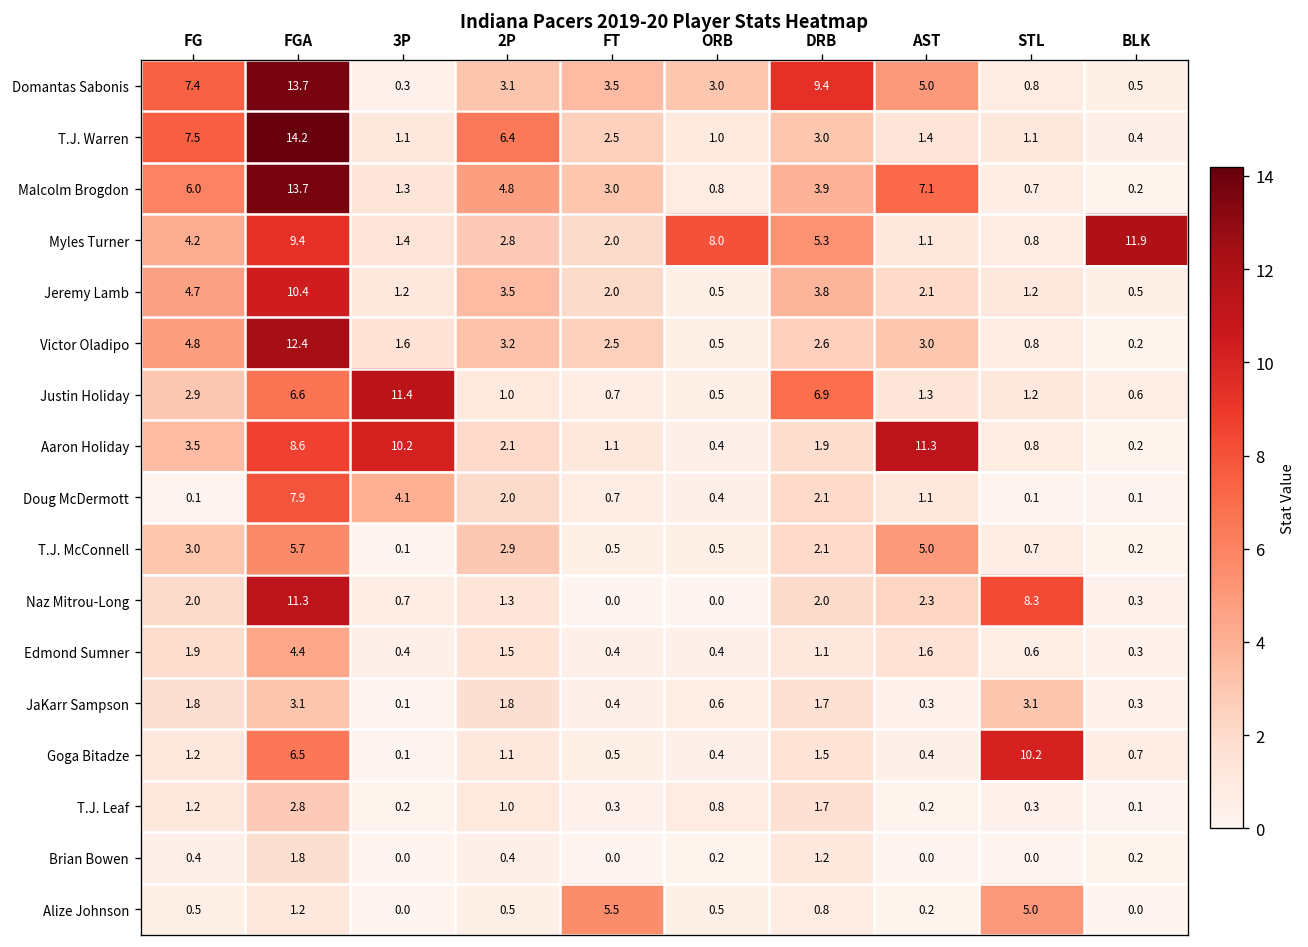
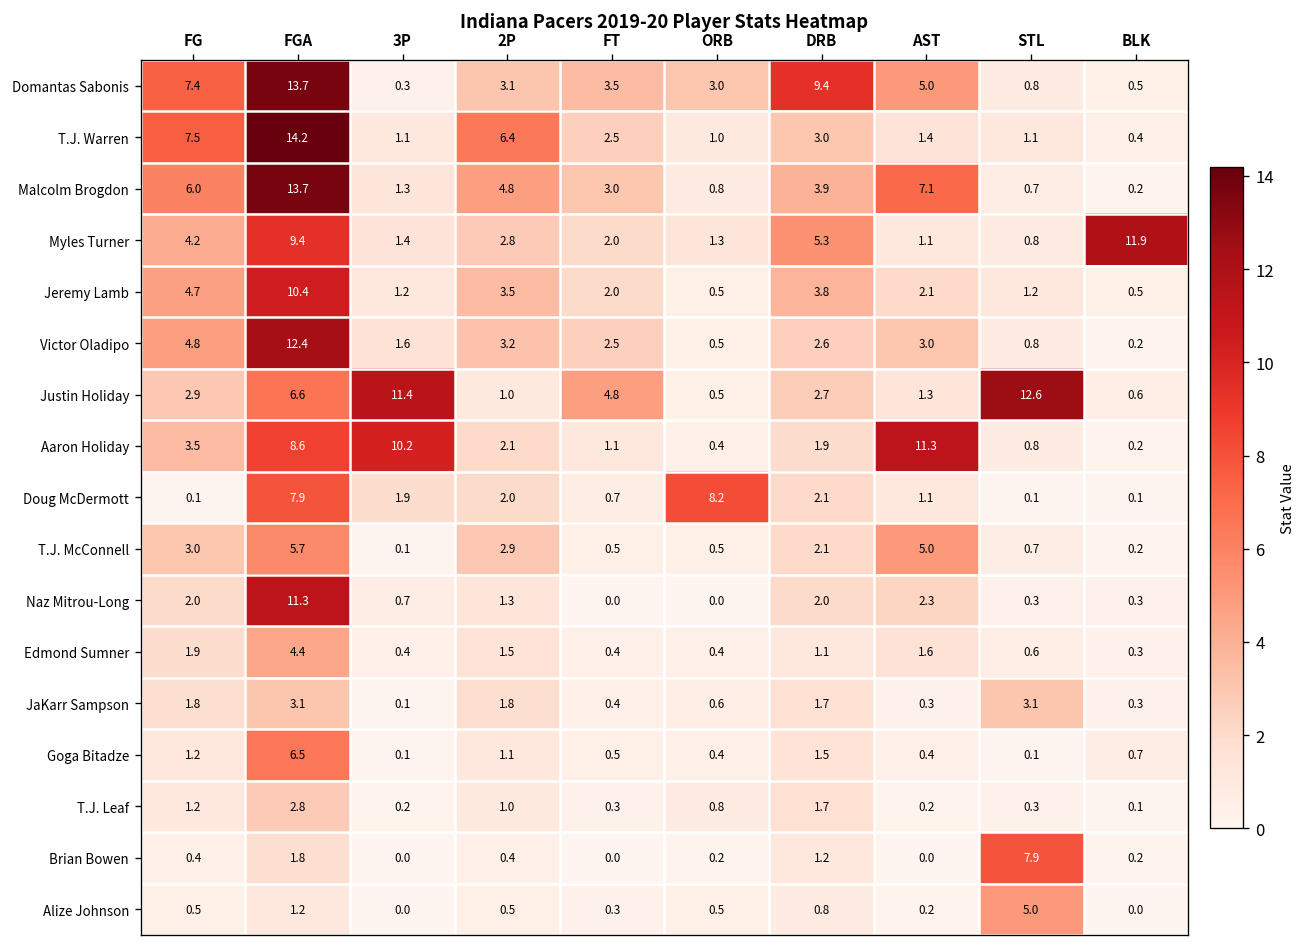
  {
    "Domantas Sabonis": {
      "FG": 7.4,
      "FGA": 13.7,
      "3P": 0.3,
      "2P": 3.1,
      "FT": 3.5,
      "ORB": 3.0,
      "DRB": 9.4,
      "AST": 5.0,
      "STL": 0.8,
      "BLK": 0.5
    },
    "T.J. Warren": {
      "FG": 7.5,
      "FGA": 14.2,
      "3P": 1.1,
      "2P": 6.4,
      "FT": 2.5,
      "ORB": 1.0,
      "DRB": 3.0,
      "AST": 1.4,
      "STL": 1.1,
      "BLK": 0.4
    },
    "Malcolm Brogdon": {
      "FG": 6.0,
      "FGA": 13.7,
      "3P": 1.3,
      "2P": 4.8,
      "FT": 3.0,
      "ORB": 0.8,
      "DRB": 3.9,
      "AST": 7.1,
      "STL": 0.7,
      "BLK": 0.2
    },
    "Myles Turner": {
      "FG": 4.2,
      "FGA": 9.4,
      "3P": 1.4,
      "2P": 2.8,
      "FT": 2.0,
-     "ORB": 8.0,
+     "ORB": 1.3,
      "DRB": 5.3,
      "AST": 1.1,
      "STL": 0.8,
      "BLK": 11.9
    },
    "Jeremy Lamb": {
      "FG": 4.7,
      "FGA": 10.4,
      "3P": 1.2,
      "2P": 3.5,
      "FT": 2.0,
      "ORB": 0.5,
      "DRB": 3.8,
      "AST": 2.1,
      "STL": 1.2,
      "BLK": 0.5
    },
    "Victor Oladipo": {
      "FG": 4.8,
      "FGA": 12.4,
      "3P": 1.6,
      "2P": 3.2,
      "FT": 2.5,
      "ORB": 0.5,
      "DRB": 2.6,
      "AST": 3.0,
      "STL": 0.8,
      "BLK": 0.2
    },
    "Justin Holiday": {
      "FG": 2.9,
      "FGA": 6.6,
      "3P": 11.4,
      "2P": 1.0,
-     "FT": 0.7,
+     "FT": 4.8,
      "ORB": 0.5,
-     "DRB": 6.9,
+     "DRB": 2.7,
      "AST": 1.3,
-     "STL": 1.2,
+     "STL": 12.6,
      "BLK": 0.6
    },
    "Aaron Holiday": {
      "FG": 3.5,
      "FGA": 8.6,
      "3P": 10.2,
      "2P": 2.1,
      "FT": 1.1,
      "ORB": 0.4,
      "DRB": 1.9,
      "AST": 11.3,
      "STL": 0.8,
      "BLK": 0.2
    },
    "Doug McDermott": {
      "FG": 0.1,
      "FGA": 7.9,
-     "3P": 4.1,
+     "3P": 1.9,
      "2P": 2.0,
      "FT": 0.7,
-     "ORB": 0.4,
+     "ORB": 8.2,
      "DRB": 2.1,
      "AST": 1.1,
      "STL": 0.1,
      "BLK": 0.1
    },
    "T.J. McConnell": {
      "FG": 3.0,
      "FGA": 5.7,
      "3P": 0.1,
      "2P": 2.9,
      "FT": 0.5,
      "ORB": 0.5,
      "DRB": 2.1,
      "AST": 5.0,
      "STL": 0.7,
      "BLK": 0.2
    },
    "Naz Mitrou-Long": {
      "FG": 2.0,
      "FGA": 11.3,
      "3P": 0.7,
      "2P": 1.3,
      "FT": 0.0,
      "ORB": 0.0,
      "DRB": 2.0,
      "AST": 2.3,
-     "STL": 8.3,
+     "STL": 0.3,
      "BLK": 0.3
    },
    "Edmond Sumner": {
      "FG": 1.9,
      "FGA": 4.4,
      "3P": 0.4,
      "2P": 1.5,
      "FT": 0.4,
      "ORB": 0.4,
      "DRB": 1.1,
      "AST": 1.6,
      "STL": 0.6,
      "BLK": 0.3
    },
    "JaKarr Sampson": {
      "FG": 1.8,
      "FGA": 3.1,
      "3P": 0.1,
      "2P": 1.8,
      "FT": 0.4,
      "ORB": 0.6,
      "DRB": 1.7,
      "AST": 0.3,
      "STL": 3.1,
      "BLK": 0.3
    },
    "Goga Bitadze": {
      "FG": 1.2,
      "FGA": 6.5,
      "3P": 0.1,
      "2P": 1.1,
      "FT": 0.5,
      "ORB": 0.4,
      "DRB": 1.5,
      "AST": 0.4,
-     "STL": 10.2,
+     "STL": 0.1,
      "BLK": 0.7
    },
    "T.J. Leaf": {
      "FG": 1.2,
      "FGA": 2.8,
      "3P": 0.2,
      "2P": 1.0,
      "FT": 0.3,
      "ORB": 0.8,
      "DRB": 1.7,
      "AST": 0.2,
      "STL": 0.3,
      "BLK": 0.1
    },
    "Brian Bowen": {
      "FG": 0.4,
      "FGA": 1.8,
      "3P": 0.0,
      "2P": 0.4,
      "FT": 0.0,
      "ORB": 0.2,
      "DRB": 1.2,
      "AST": 0.0,
-     "STL": 0.0,
+     "STL": 7.9,
      "BLK": 0.2
    },
    "Alize Johnson": {
      "FG": 0.5,
      "FGA": 1.2,
      "3P": 0.0,
      "2P": 0.5,
-     "FT": 5.5,
+     "FT": 0.3,
      "ORB": 0.5,
      "DRB": 0.8,
      "AST": 0.2,
      "STL": 5.0,
      "BLK": 0.0
    }
  }
